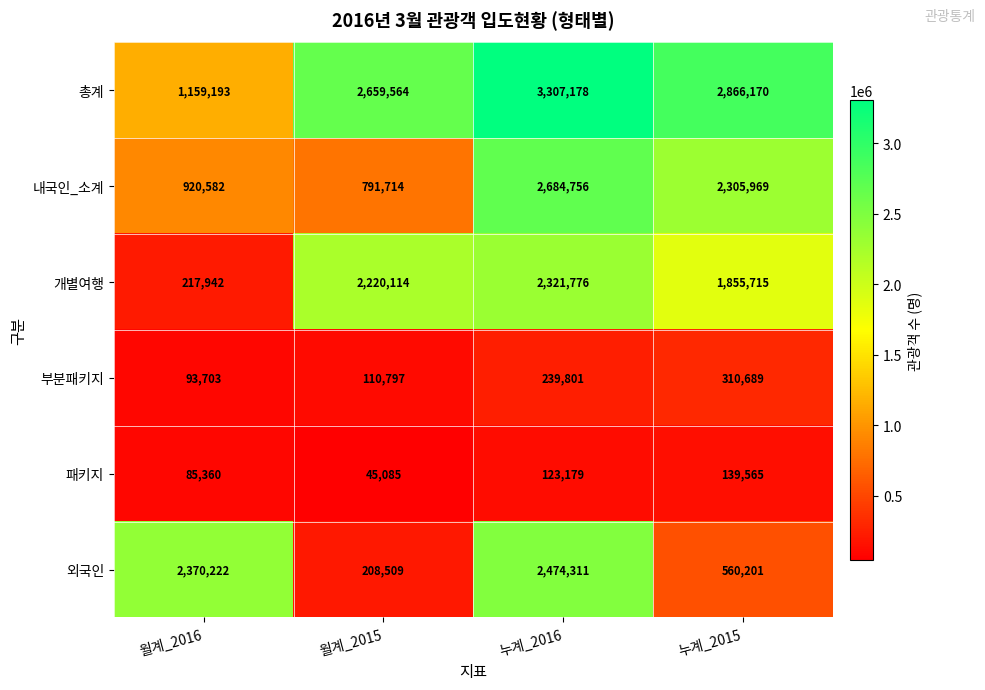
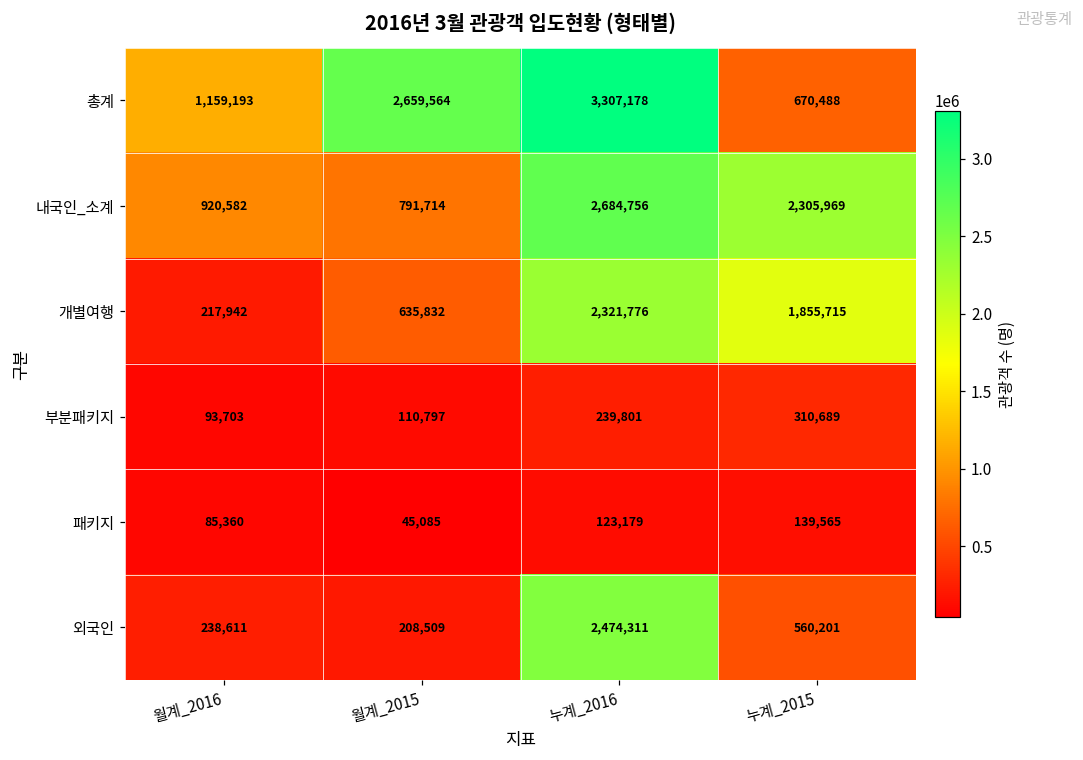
  {
    "총계": {
      "월계_2016": "1,159,193",
      "월계_2015": "2,659,564",
      "누계_2016": "3,307,178",
-     "누계_2015": "2,866,170"
+     "누계_2015": "670,488"
    },
    "내국인_소계": {
      "월계_2016": "920,582",
      "월계_2015": "791,714",
      "누계_2016": "2,684,756",
      "누계_2015": "2,305,969"
    },
    "개별여행": {
      "월계_2016": "217,942",
-     "월계_2015": "2,220,114",
+     "월계_2015": "635,832",
      "누계_2016": "2,321,776",
      "누계_2015": "1,855,715"
    },
    "부분패키지": {
      "월계_2016": "93,703",
      "월계_2015": "110,797",
      "누계_2016": "239,801",
      "누계_2015": "310,689"
    },
    "패키지": {
      "월계_2016": "85,360",
      "월계_2015": "45,085",
      "누계_2016": "123,179",
      "누계_2015": "139,565"
    },
    "외국인": {
-     "월계_2016": "2,370,222",
+     "월계_2016": "238,611",
      "월계_2015": "208,509",
      "누계_2016": "2,474,311",
      "누계_2015": "560,201"
    }
  }
